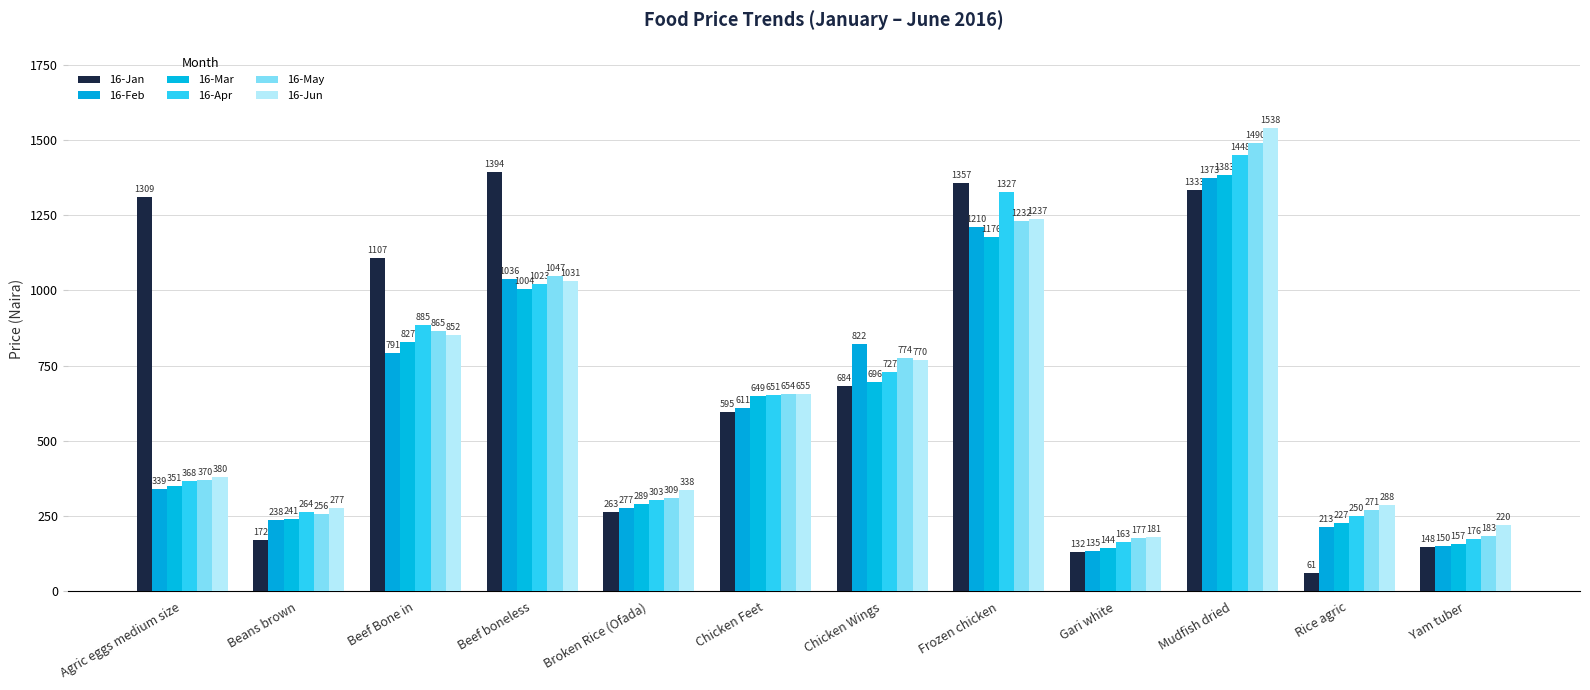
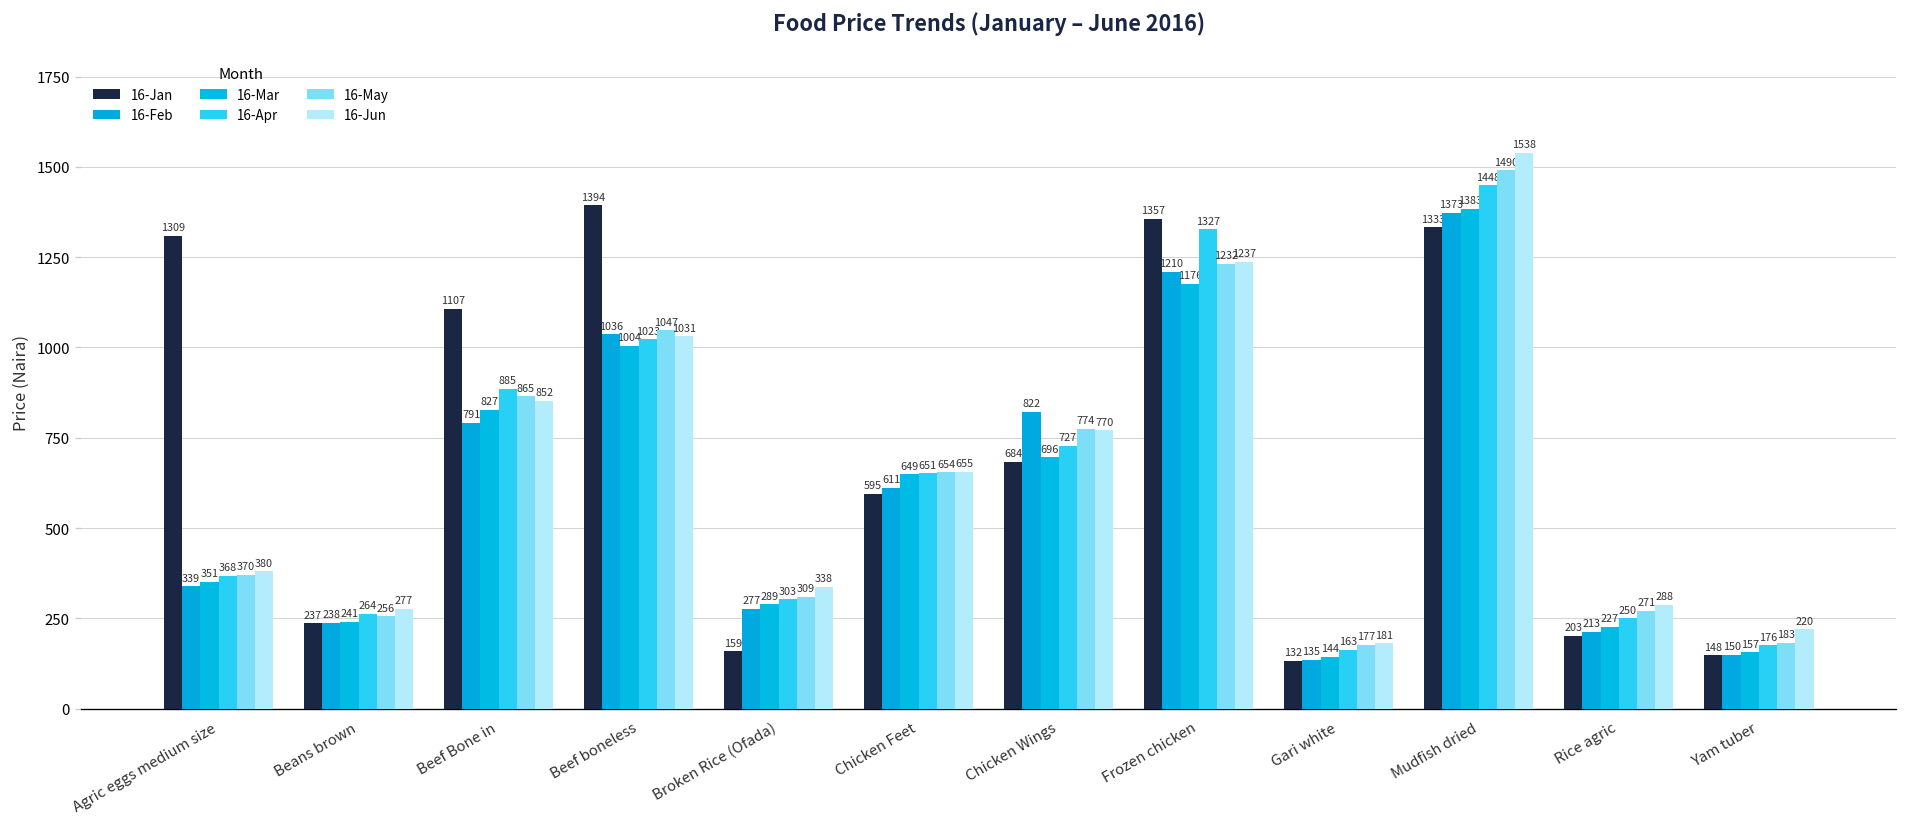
  {
    "16-Jan": {
      "Agric eggs medium size": 1309,
-     "Beans brown": 172,
+     "Beans brown": 237,
      "Beef Bone in": 1107,
      "Beef boneless": 1394,
-     "Broken Rice (Ofada)": 263,
+     "Broken Rice (Ofada)": 159,
      "Chicken Feet": 595,
      "Chicken Wings": 684,
      "Frozen chicken": 1357,
      "Gari white": 132,
      "Mudfish dried": 1333,
-     "Rice agric": 61,
+     "Rice agric": 203,
      "Yam tuber": 148
    }
  }
